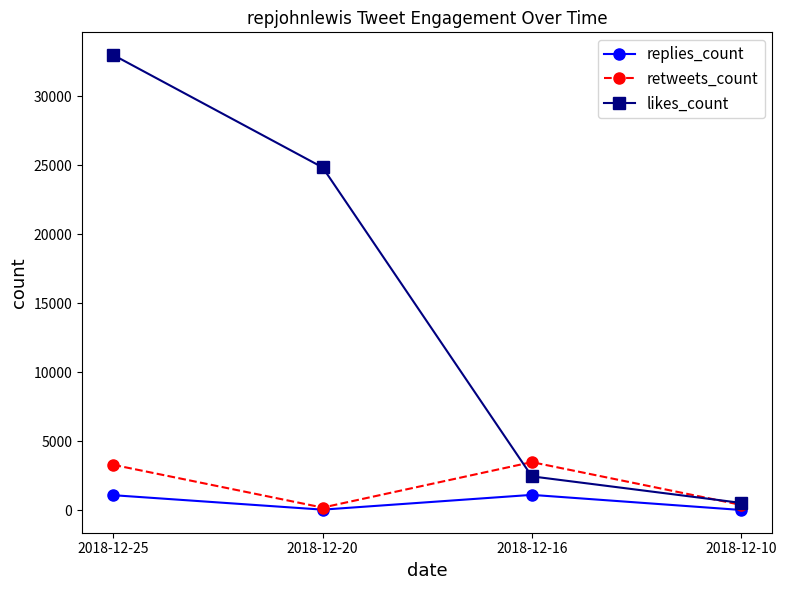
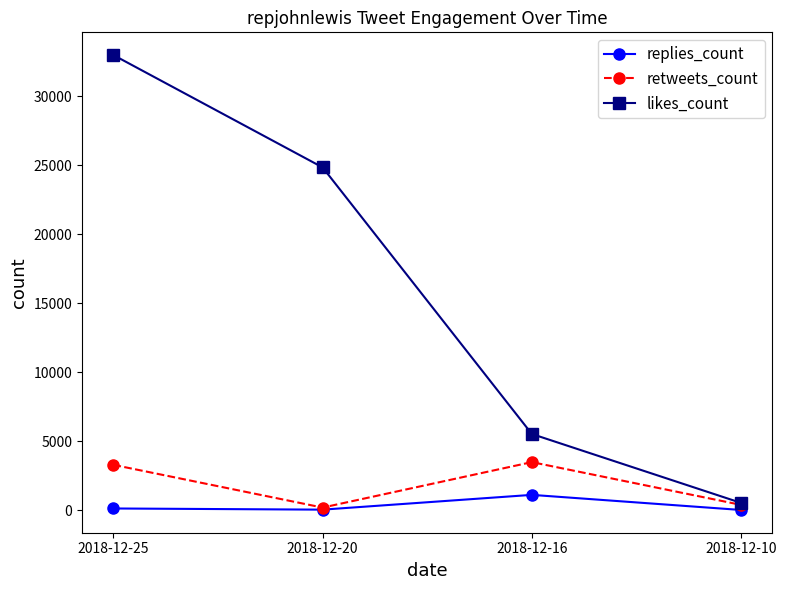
  {
    "replies_count": {
-     "2018-12-25": 1100,
+     "2018-12-25": 100,
      "2018-12-16": 1100,
      "2018-12-10": 0
    },
    "retweets_count": {
      "2018-12-25": 3300,
      "2018-12-16": 3500
    },
    "likes_count": {
      "2018-12-25": 33000,
      "2018-12-20": 24900,
-     "2018-12-16": 2500
+     "2018-12-16": 5500
    }
  }
